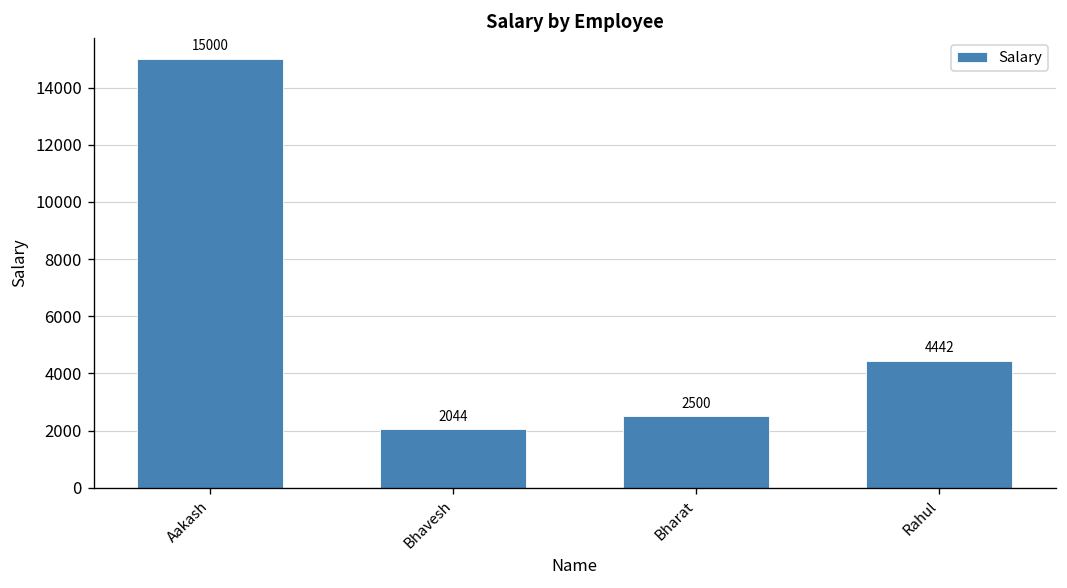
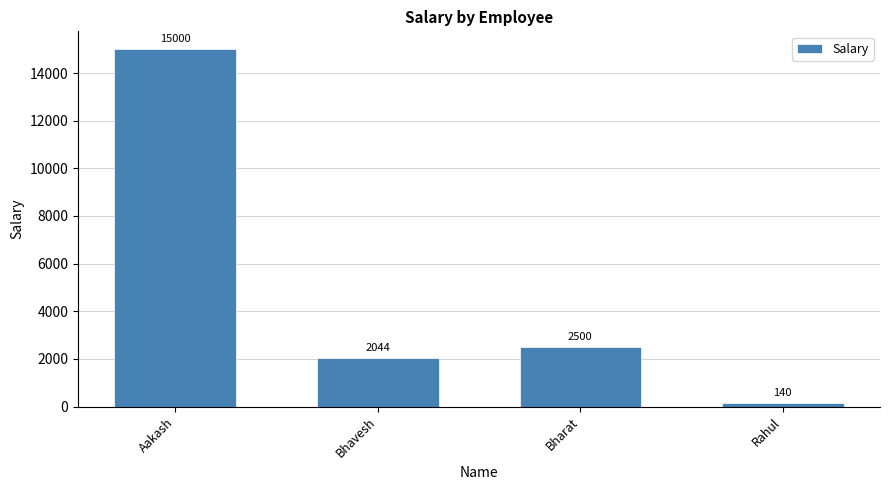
  {
    "Aakash": 15000,
    "Bhavesh": 2044,
    "Bharat": 2500,
-   "Rahul": 4442
+   "Rahul": 140
  }
